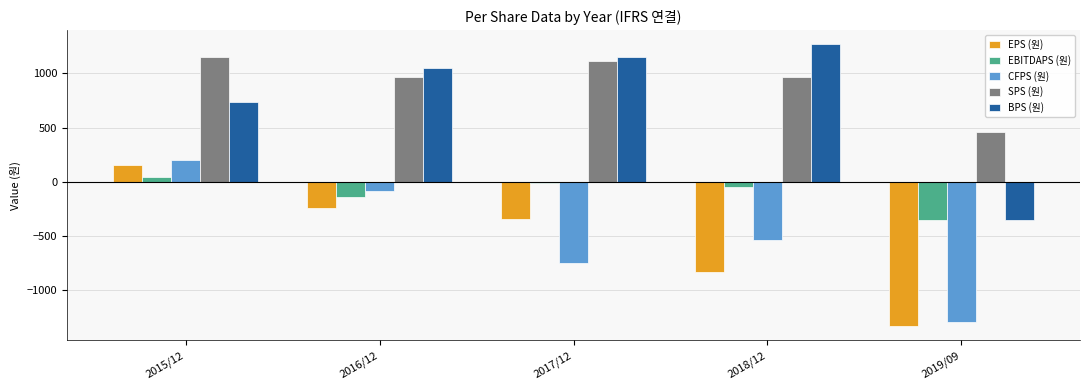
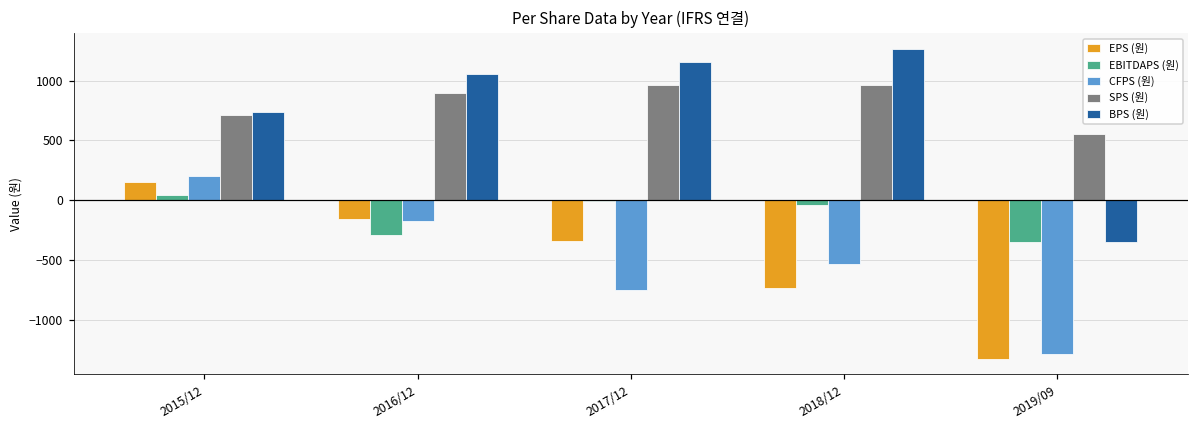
  {
    "EPS (원)": {
      "2015/12": 150,
-     "2016/12": -240,
+     "2016/12": -160,
      "2017/12": -340,
-     "2018/12": -830,
+     "2018/12": -740,
      "2019/09": -1330
    },
    "EBITDAPS (원)": {
      "2015/12": 40,
-     "2016/12": -140,
+     "2016/12": -290,
      "2018/12": -50,
      "2019/09": -350
    },
    "CFPS (원)": {
      "2015/12": 200,
-     "2016/12": -90,
+     "2016/12": -180,
      "2017/12": -750,
      "2018/12": -540,
      "2019/09": -1290
    },
    "SPS (원)": {
-     "2015/12": 1150,
-     "2016/12": 970,
-     "2017/12": 1110,
+     "2015/12": 710,
+     "2016/12": 890,
+     "2017/12": 960,
      "2018/12": 960,
-     "2019/09": 460
+     "2019/09": 560
    },
    "BPS (원)": {
      "2015/12": 740,
      "2016/12": 1050,
      "2017/12": 1150,
      "2018/12": 1270,
      "2019/09": -350
    }
  }
